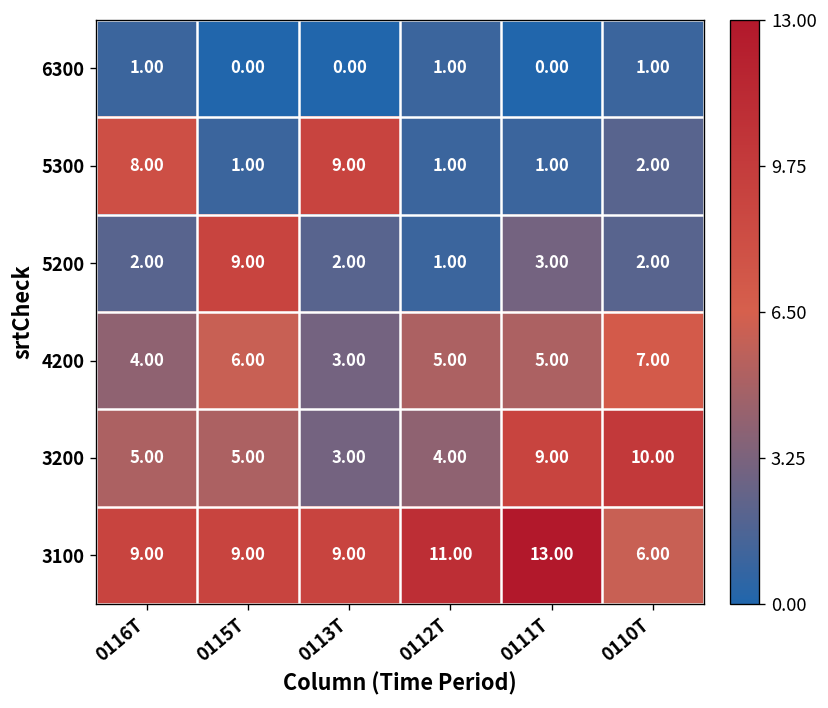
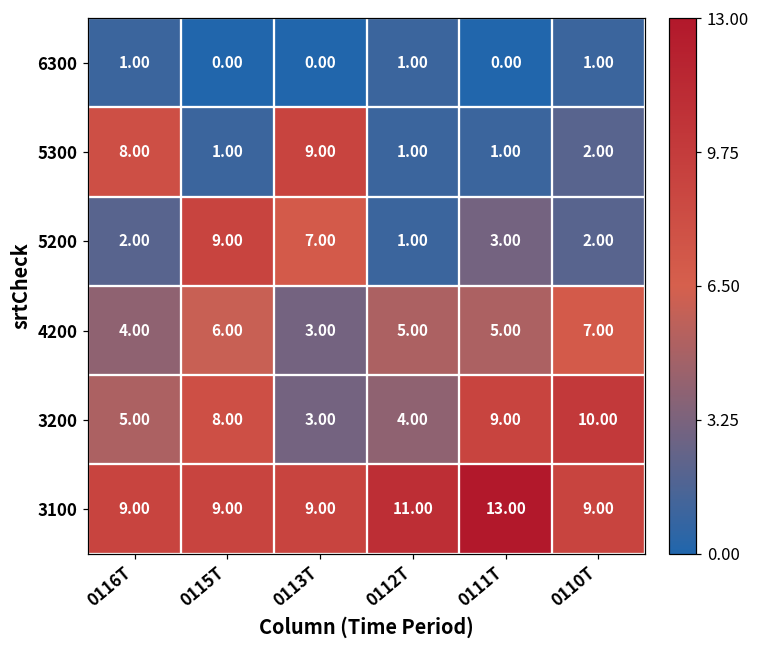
  {
    "6300": {
      "0116T": 1.00,
      "0115T": 0.00,
      "0113T": 0.00,
      "0112T": 1.00,
      "0111T": 0.00,
      "0110T": 1.00
    },
    "5300": {
      "0116T": 8.00,
      "0115T": 1.00,
      "0113T": 9.00,
      "0112T": 1.00,
      "0111T": 1.00,
      "0110T": 2.00
    },
    "5200": {
      "0116T": 2.00,
      "0115T": 9.00,
-     "0113T": 2.00,
+     "0113T": 7.00,
      "0112T": 1.00,
      "0111T": 3.00,
      "0110T": 2.00
    },
    "4200": {
      "0116T": 4.00,
      "0115T": 6.00,
      "0113T": 3.00,
      "0112T": 5.00,
      "0111T": 5.00,
      "0110T": 7.00
    },
    "3200": {
      "0116T": 5.00,
-     "0115T": 5.00,
+     "0115T": 8.00,
      "0113T": 3.00,
      "0112T": 4.00,
      "0111T": 9.00,
      "0110T": 10.00
    },
    "3100": {
      "0116T": 9.00,
      "0115T": 9.00,
      "0113T": 9.00,
      "0112T": 11.00,
      "0111T": 13.00,
-     "0110T": 6.00
+     "0110T": 9.00
    }
  }
